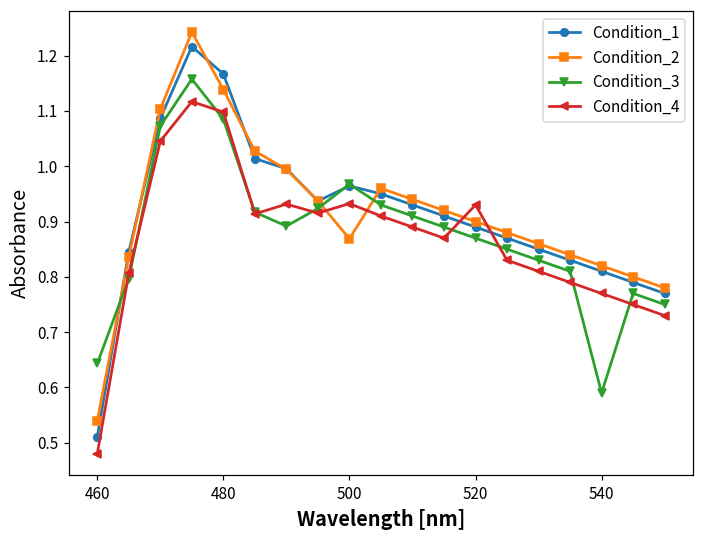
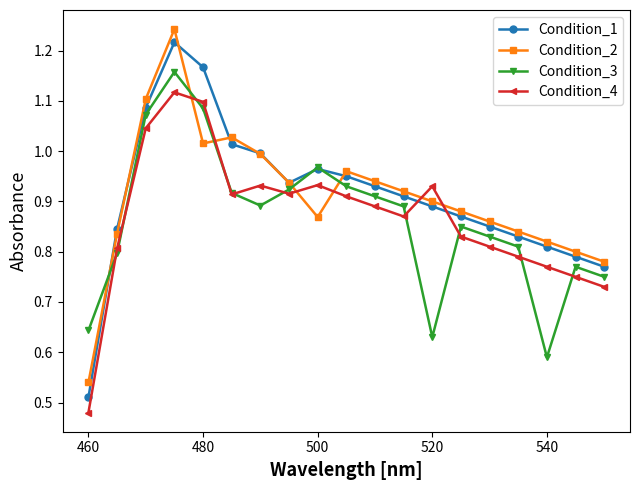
  {
    "Condition_1": {
      "460": 0.51,
      "480": 1.17,
      "520": 0.89,
      "540": 0.81
    },
    "Condition_2": {
      "460": 0.54,
-     "480": 1.14,
+     "480": 1.02,
      "500": 0.87,
      "520": 0.90,
      "540": 0.82
    },
    "Condition_3": {
      "460": 0.64,
      "480": 1.08,
-     "520": 0.87,
+     "520": 0.63,
      "540": 0.59
    },
    "Condition_4": {
      "460": 0.48,
      "480": 1.10,
      "500": 0.93,
      "520": 0.93,
      "540": 0.77
    }
  }
